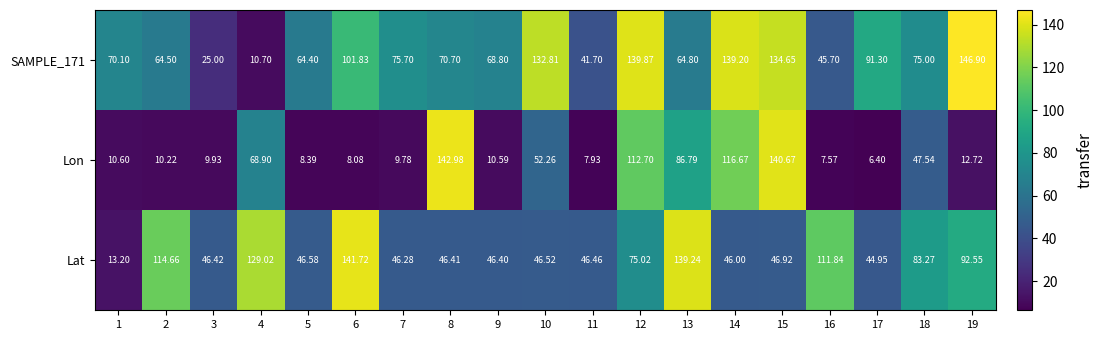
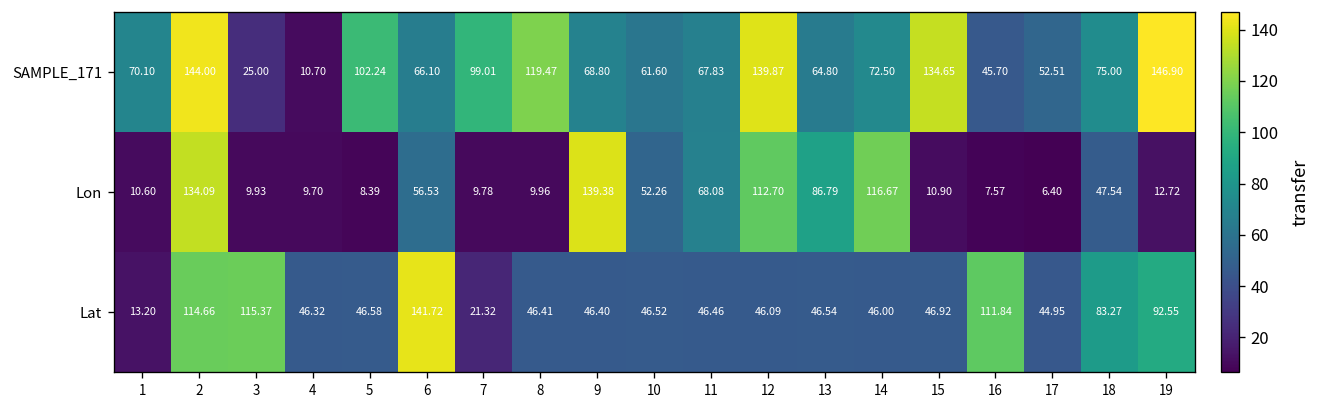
  {
    "SAMPLE_171": {
      "1": 70.10,
-     "2": 64.50,
+     "2": 144.00,
      "3": 25.00,
      "4": 10.70,
-     "5": 64.40,
-     "6": 101.83,
-     "7": 75.70,
-     "8": 70.70,
+     "5": 102.24,
+     "6": 66.10,
+     "7": 99.01,
+     "8": 119.47,
      "9": 68.80,
-     "10": 132.81,
-     "11": 41.70,
+     "10": 61.60,
+     "11": 67.83,
      "12": 139.87,
      "13": 64.80,
-     "14": 139.20,
+     "14": 72.50,
      "15": 134.65,
      "16": 45.70,
-     "17": 91.30,
+     "17": 52.51,
      "18": 75.00,
      "19": 146.90
    },
    "Lon": {
      "1": 10.60,
-     "2": 10.22,
+     "2": 134.09,
      "3": 9.93,
-     "4": 68.90,
+     "4": 9.70,
      "5": 8.39,
-     "6": 8.08,
+     "6": 56.53,
      "7": 9.78,
-     "8": 142.98,
-     "9": 10.59,
+     "8": 9.96,
+     "9": 139.38,
      "10": 52.26,
-     "11": 7.93,
+     "11": 68.08,
      "12": 112.70,
      "13": 86.79,
      "14": 116.67,
-     "15": 140.67,
+     "15": 10.90,
      "16": 7.57,
      "17": 6.40,
      "18": 47.54,
      "19": 12.72
    },
    "Lat": {
      "1": 13.20,
      "2": 114.66,
-     "3": 46.42,
-     "4": 129.02,
+     "3": 115.37,
+     "4": 46.32,
      "5": 46.58,
      "6": 141.72,
-     "7": 46.28,
+     "7": 21.32,
      "8": 46.41,
      "9": 46.40,
      "10": 46.52,
      "11": 46.46,
-     "12": 75.02,
-     "13": 139.24,
+     "12": 46.09,
+     "13": 46.54,
      "14": 46.00,
      "15": 46.92,
      "16": 111.84,
      "17": 44.95,
      "18": 83.27,
      "19": 92.55
    }
  }
